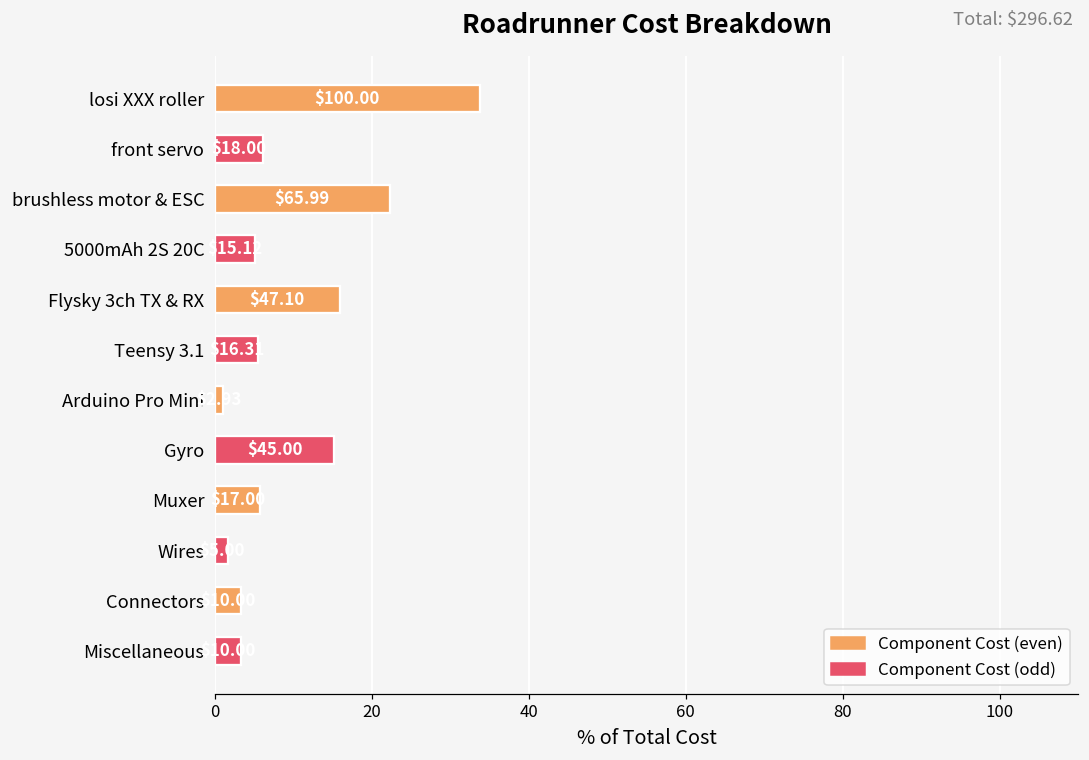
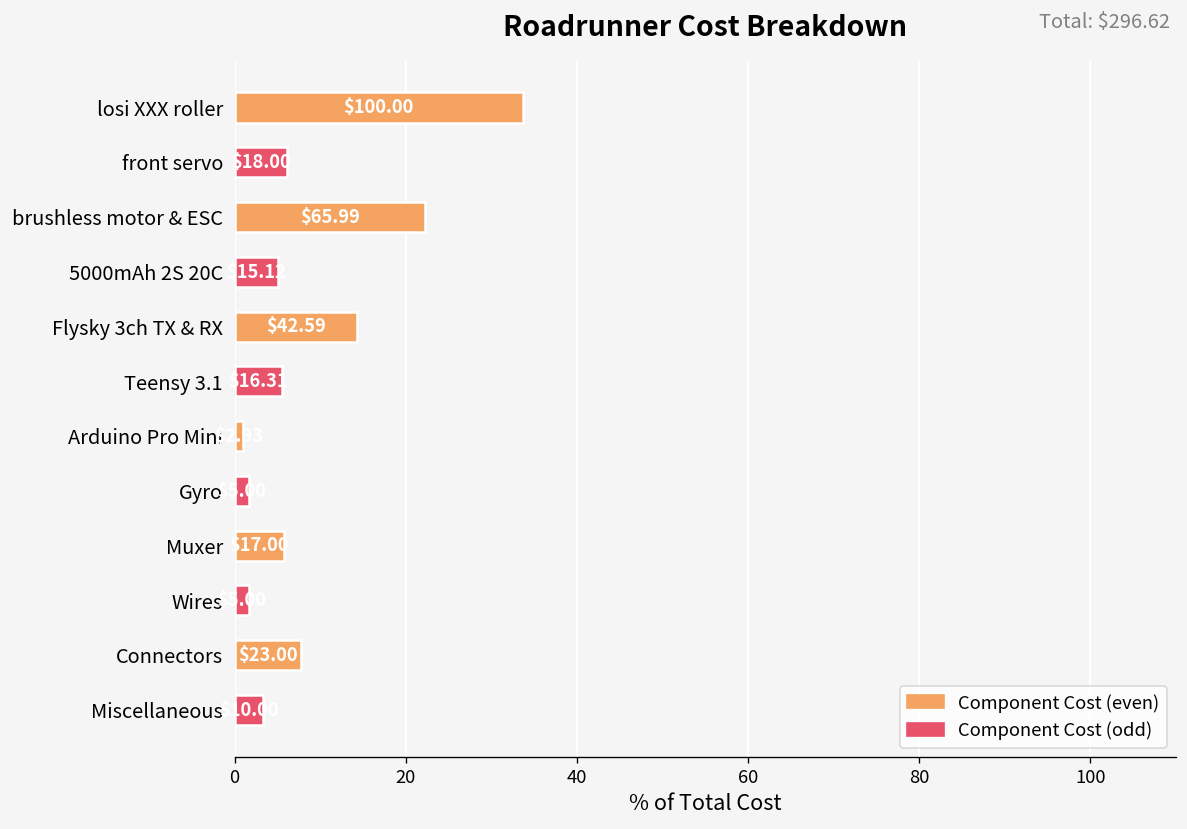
  {
-   "Flysky 3ch TX & RX": "$47.10",
-   "Gyro": "15",
-   "Connectors": "3"
+   "Flysky 3ch TX & RX": "$42.59",
+   "Gyro": "2",
+   "Connectors": "8"
  }
